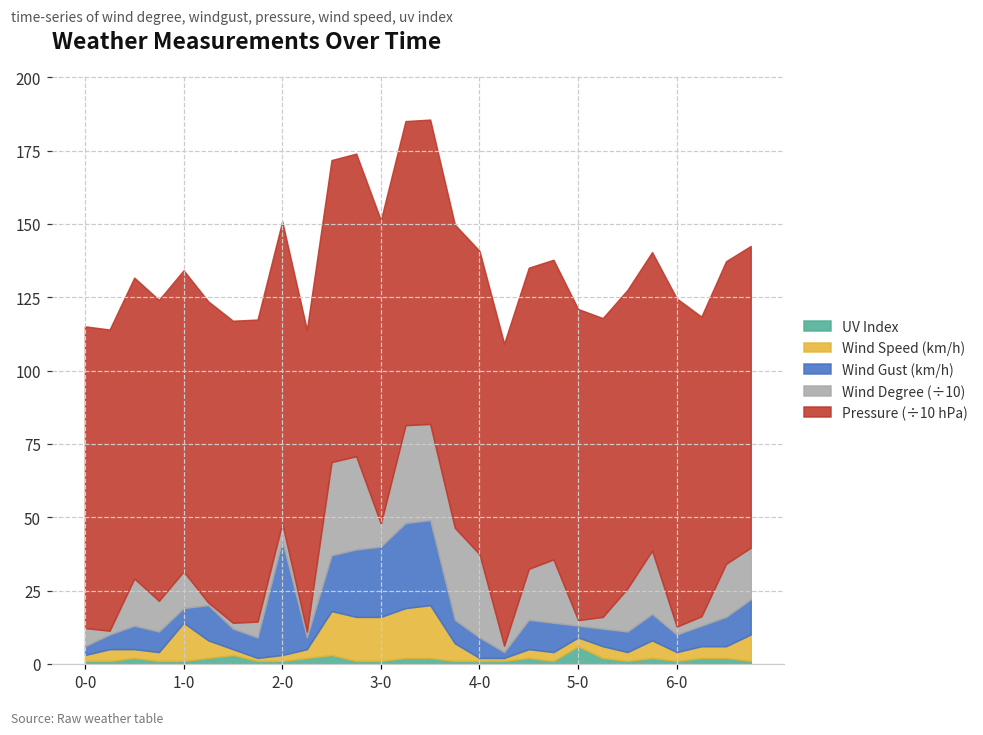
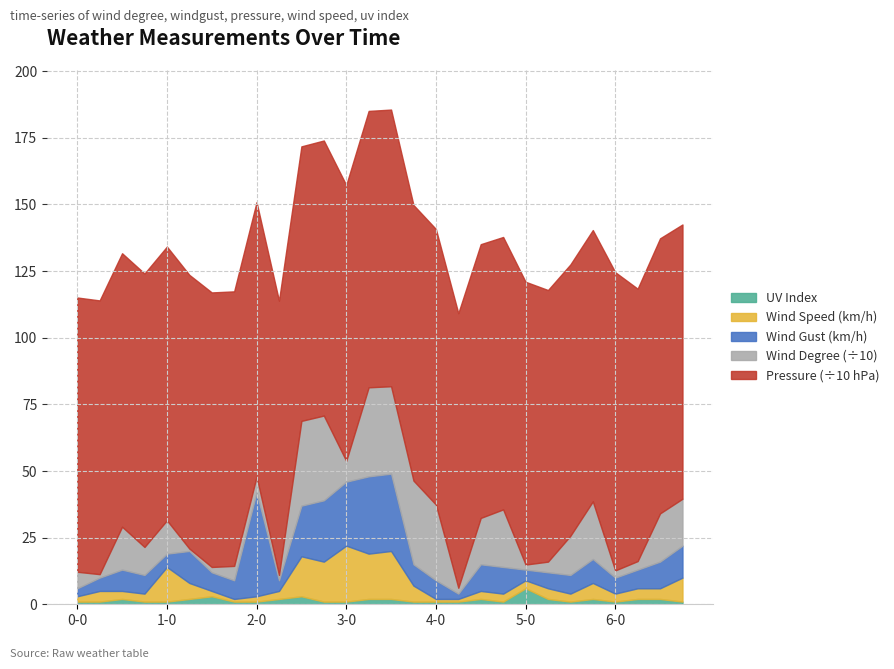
  {
    "UV Index": {
      "0-0": 1,
      "1-0": 1,
      "2-0": 1,
      "3-0": 1,
      "4-0": 1,
      "5-0": 6,
      "6-0": 1
    },
    "Wind Speed (km/h)": {
      "0-0": 2,
      "1-0": 13,
      "2-0": 2,
-     "3-0": 15,
+     "3-0": 21,
      "4-0": 1,
      "5-0": 3,
      "6-0": 3
    },
    "Wind Gust (km/h)": {
      "0-0": 3,
      "1-0": 5,
      "2-0": 39,
      "3-0": 24,
      "4-0": 7,
      "5-0": 4,
      "6-0": 6
    },
    "Wind Degree (÷10)": {
      "0-0": 6,
      "1-0": 13,
      "2-0": 6,
      "3-0": 8,
      "4-0": 28,
      "5-0": 2,
      "6-0": 3
    },
    "Pressure (÷10 hPa)": {
      "0-0": 103,
      "1-0": 103,
      "2-0": 103,
      "3-0": 104,
      "4-0": 103,
      "5-0": 106,
      "6-0": 112
    }
  }
